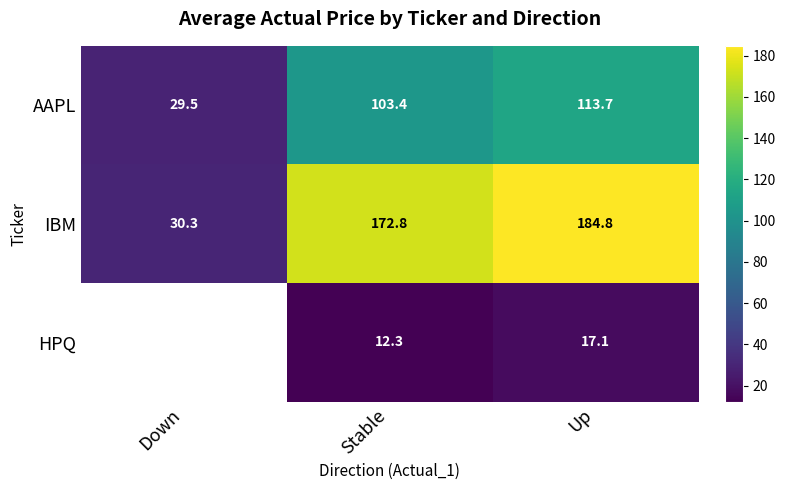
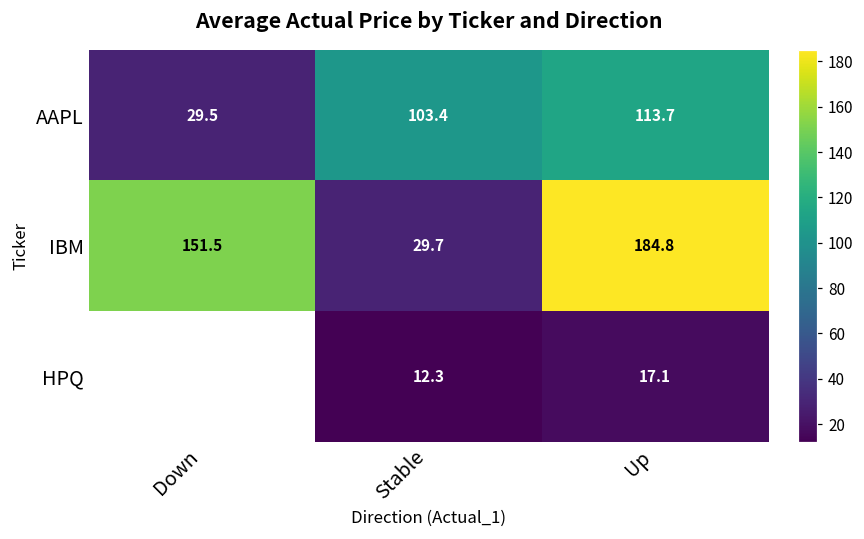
  {
    "AAPL": {
      "Down": 29.5,
      "Stable": 103.4,
      "Up": 113.7
    },
    "IBM": {
-     "Down": 30.3,
-     "Stable": 172.8,
+     "Down": 151.5,
+     "Stable": 29.7,
      "Up": 184.8
    },
    "HPQ": {
      "Stable": 12.3,
      "Up": 17.1
    }
  }
